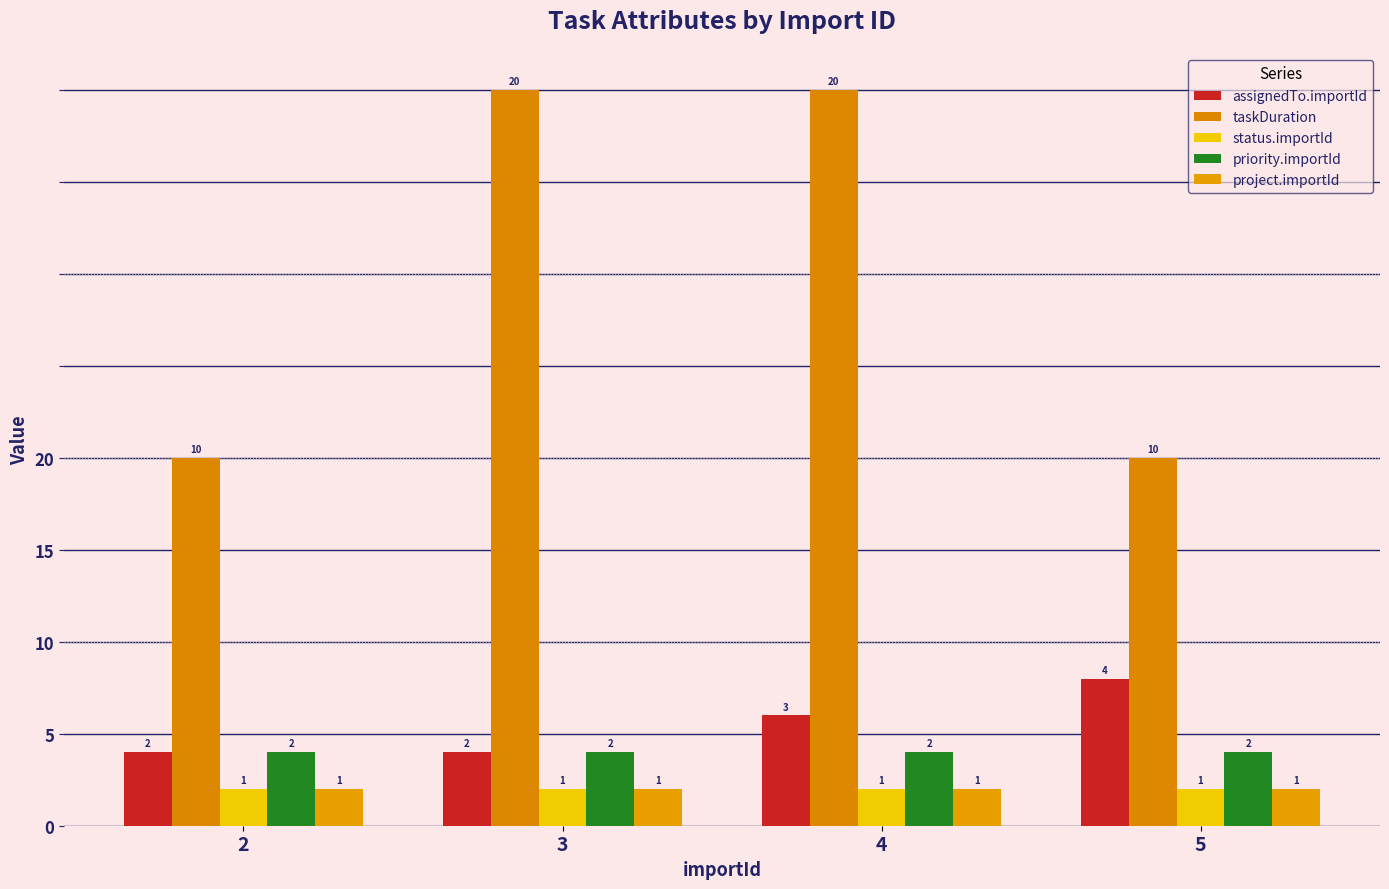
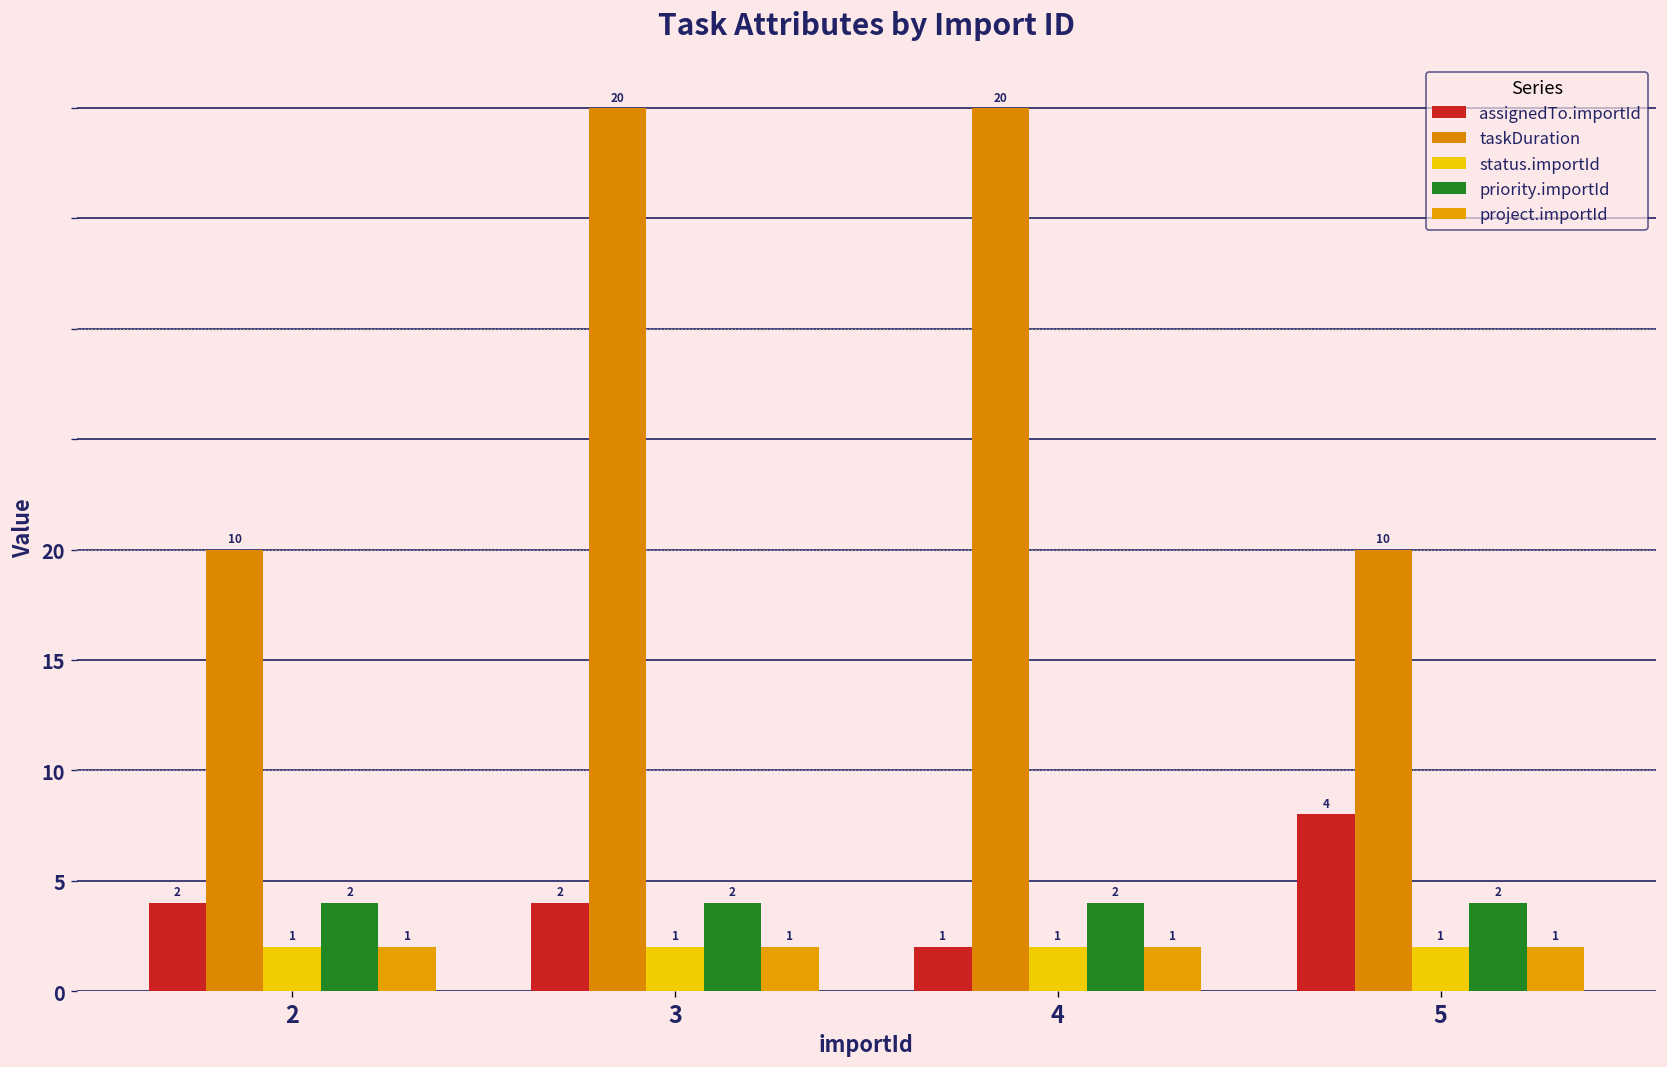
  {
    "assignedTo.importId": {
      "2": 2,
      "3": 2,
-     "4": 3,
+     "4": 1,
      "5": 4
    },
    "priority.importId": {
      "2": 2,
      "3": 2,
      "4": 2,
      "5": 2
    }
  }
